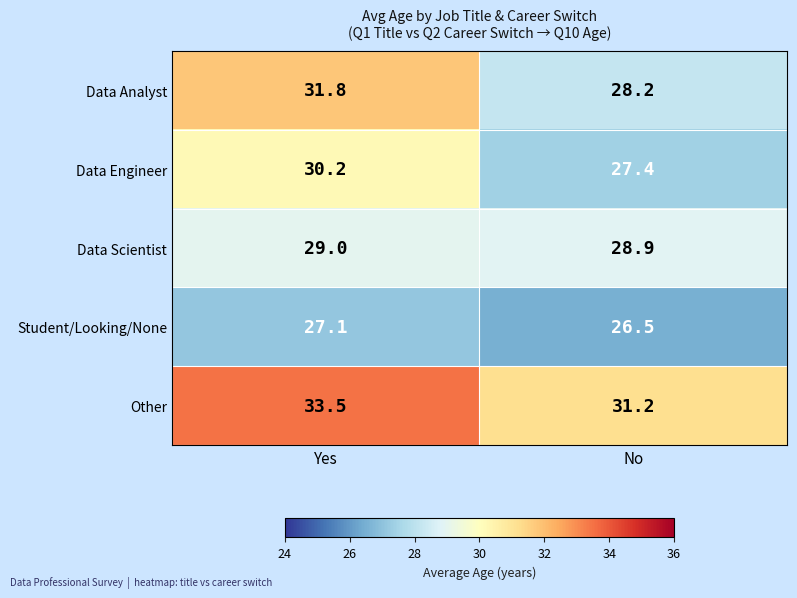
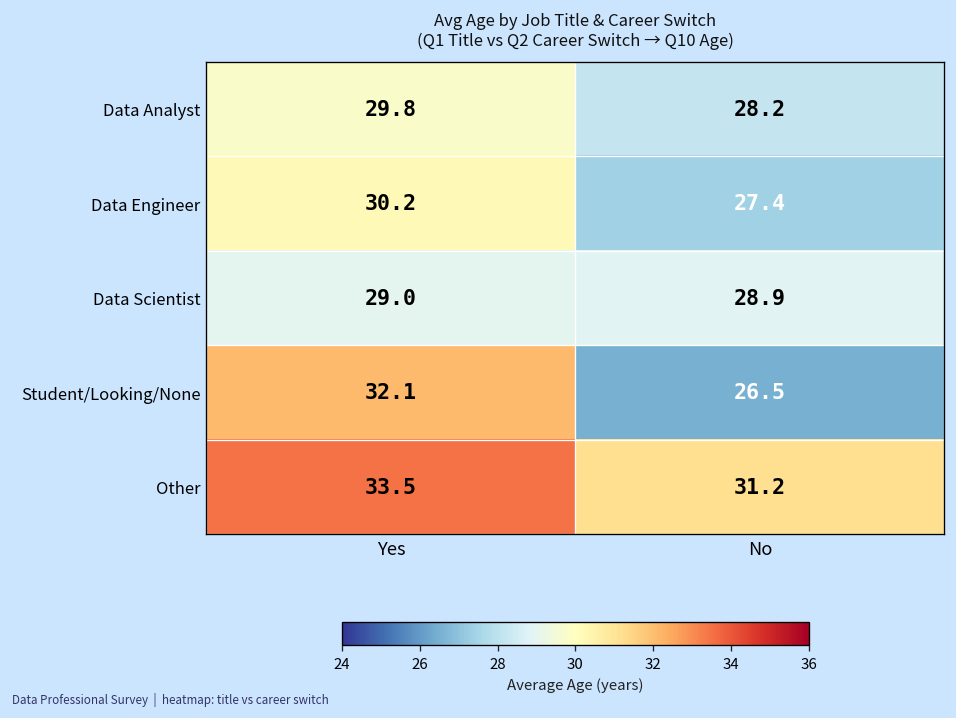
  {
    "Data Analyst": {
-     "Yes": 31.8,
+     "Yes": 29.8,
      "No": 28.2
    },
    "Data Engineer": {
      "Yes": 30.2,
      "No": 27.4
    },
    "Data Scientist": {
      "Yes": 29.0,
      "No": 28.9
    },
    "Student/Looking/None": {
-     "Yes": 27.1,
+     "Yes": 32.1,
      "No": 26.5
    },
    "Other": {
      "Yes": 33.5,
      "No": 31.2
    }
  }
